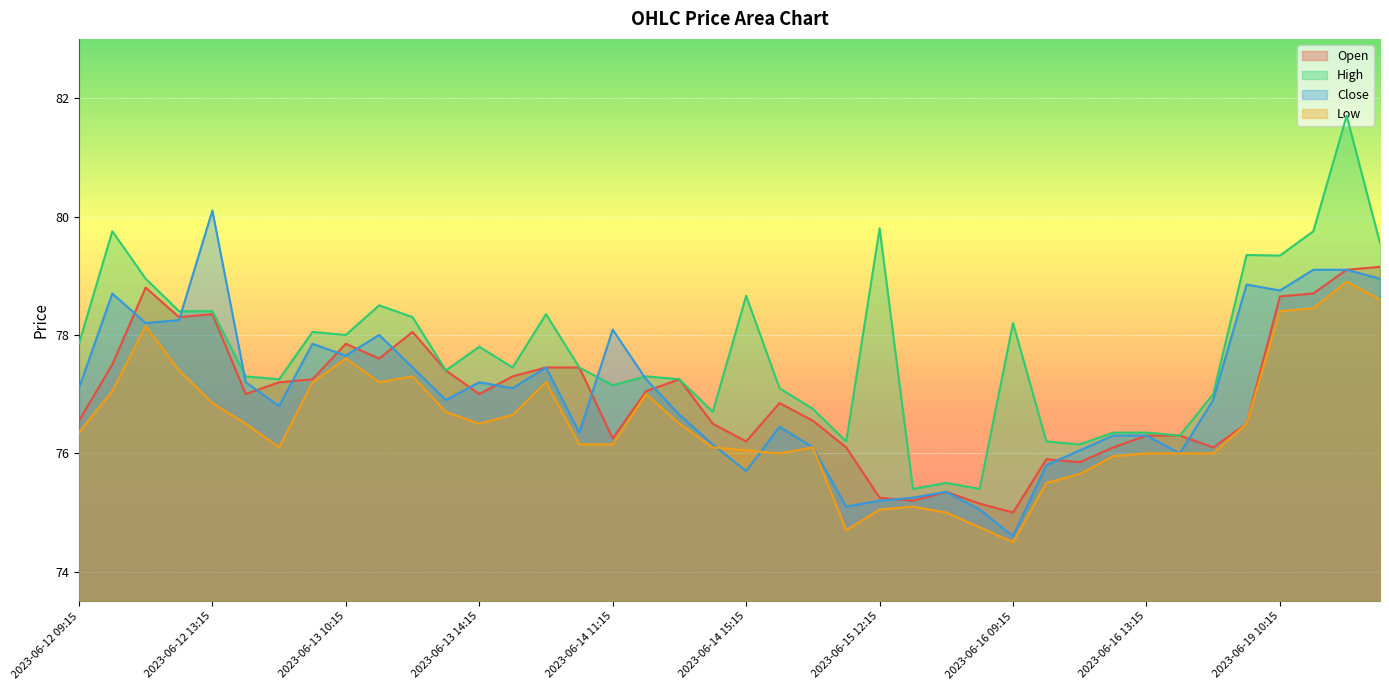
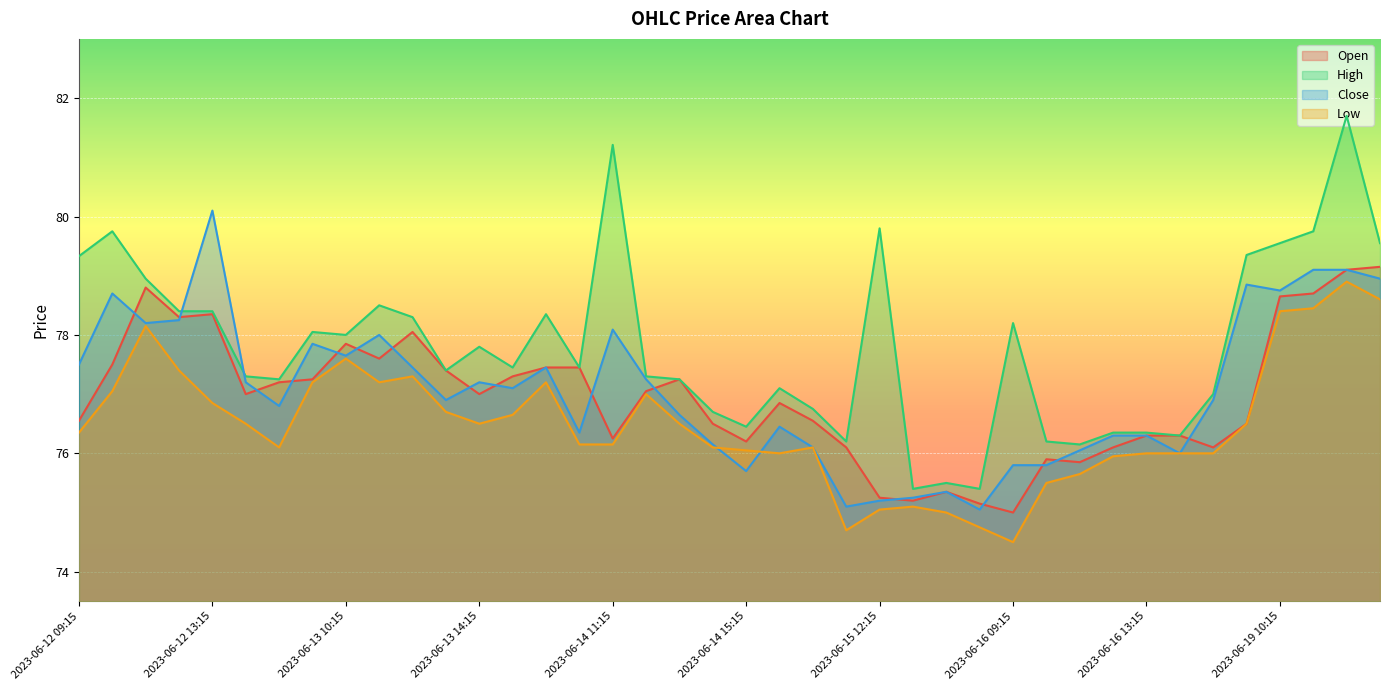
  {
    "High": {
-     "2023-06-12 09:15": 77.9,
+     "2023-06-12 09:15": 79.3,
      "2023-06-12 13:15": 78.4,
      "2023-06-13 10:15": 78.0,
      "2023-06-13 14:15": 77.8,
-     "2023-06-14 11:15": 77.2,
-     "2023-06-14 15:15": 78.7,
+     "2023-06-14 11:15": 81.2,
+     "2023-06-14 15:15": 76.5,
      "2023-06-15 12:15": 79.8,
      "2023-06-16 09:15": 78.2,
      "2023-06-16 13:15": 76.4,
-     "2023-06-19 10:15": 79.3
+     "2023-06-19 10:15": 79.6
    },
    "Close": {
-     "2023-06-12 09:15": 77.1,
+     "2023-06-12 09:15": 77.5,
      "2023-06-12 13:15": 80.1,
      "2023-06-13 10:15": 77.7,
      "2023-06-13 14:15": 77.2,
      "2023-06-14 11:15": 78.1,
      "2023-06-14 15:15": 75.7,
      "2023-06-15 12:15": 75.2,
-     "2023-06-16 09:15": 74.6,
+     "2023-06-16 09:15": 75.8,
      "2023-06-19 10:15": 78.8
    }
  }
